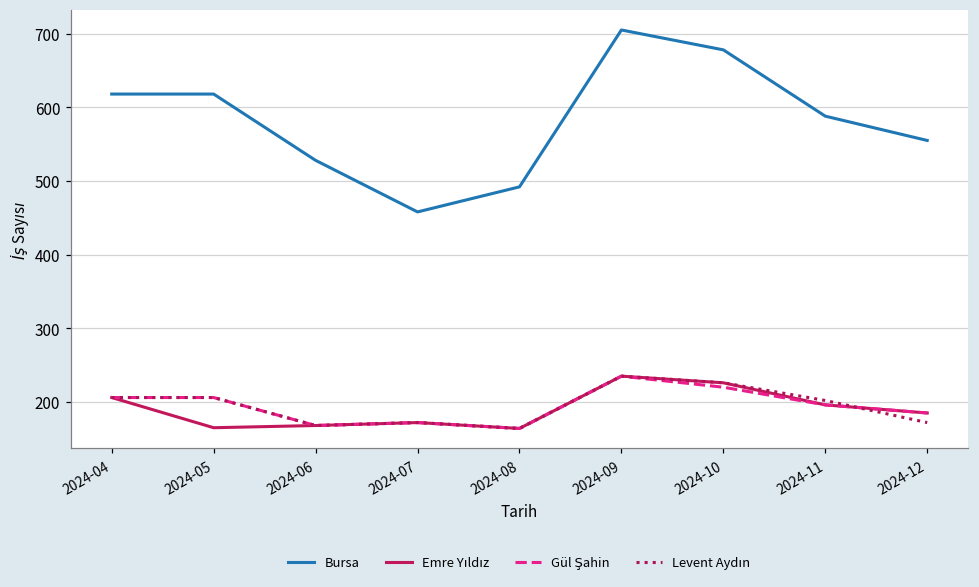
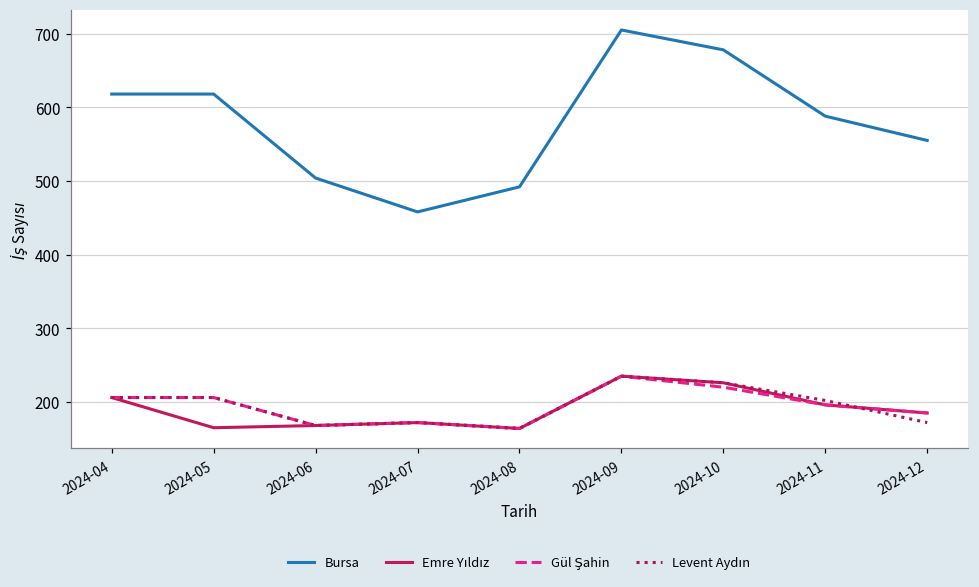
  {
    "Bursa": {
      "2024-04": 620,
      "2024-05": 620,
-     "2024-06": 530,
+     "2024-06": 500,
      "2024-07": 460,
      "2024-08": 490,
      "2024-09": 710,
      "2024-10": 680,
      "2024-11": 590,
      "2024-12": 560
    },
    "Gül Şahin": {
      "2024-10": 220
    }
  }
